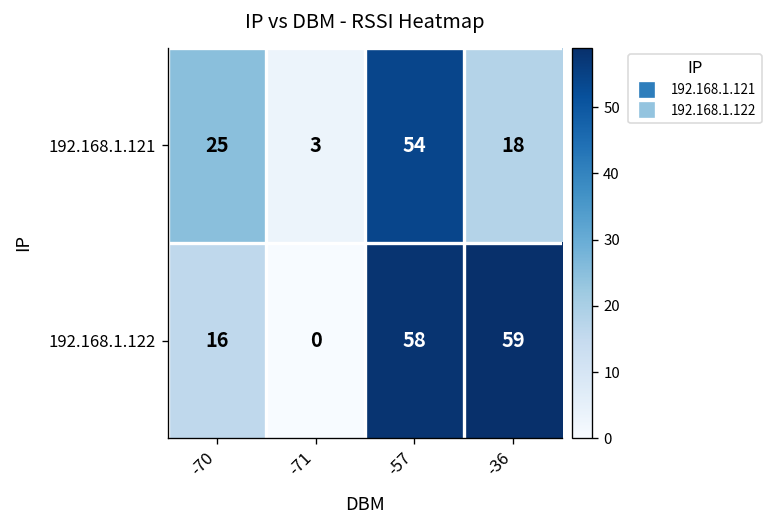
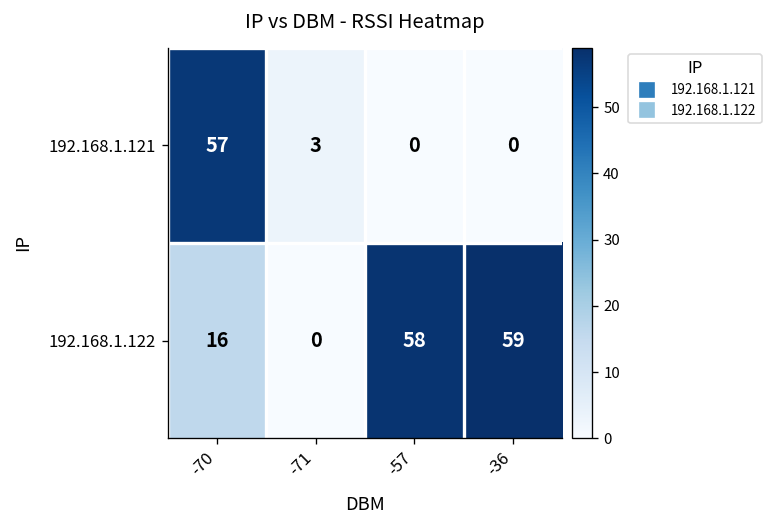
  {
    "192.168.1.121": {
-     "-70": 25,
+     "-70": 57,
      "-71": 3,
-     "-57": 54,
-     "-36": 18
+     "-57": 0,
+     "-36": 0
    },
    "192.168.1.122": {
      "-70": 16,
      "-71": 0,
      "-57": 58,
      "-36": 59
    }
  }
